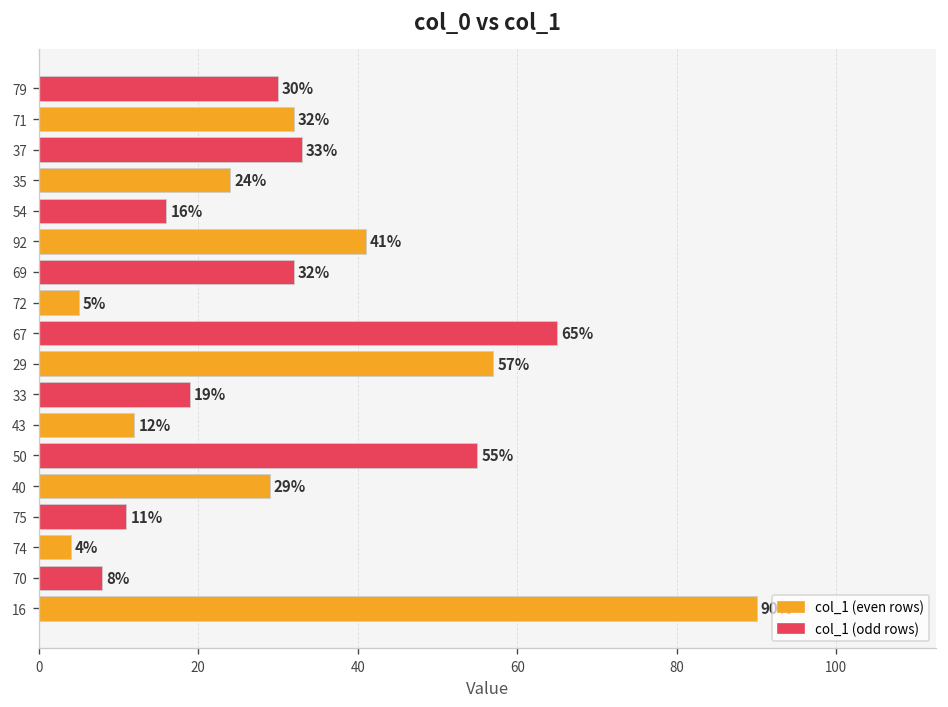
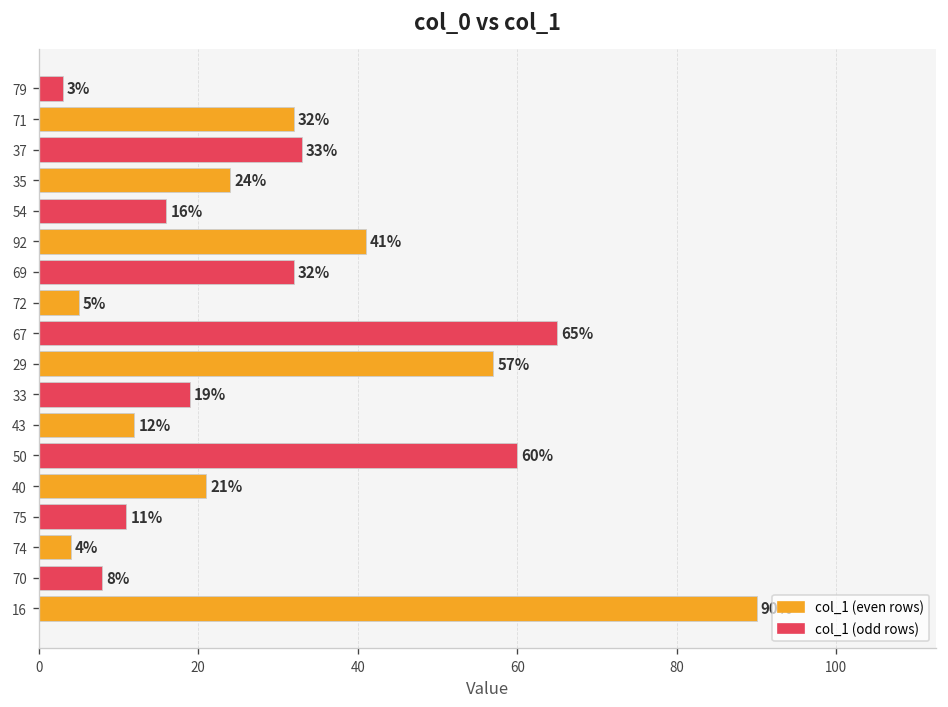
  {
-   "79": "30%",
+   "79": "3%",
    "71": "32%",
    "37": "33%",
    "35": "24%",
    "54": "16%",
    "92": "41%",
    "69": "32%",
    "72": "5%",
    "67": "65%",
    "29": "57%",
    "33": "19%",
    "43": "12%",
-   "50": "55%",
-   "40": "29%",
+   "50": "60%",
+   "40": "21%",
    "75": "11%",
    "74": "4%",
    "70": "8%"
  }
